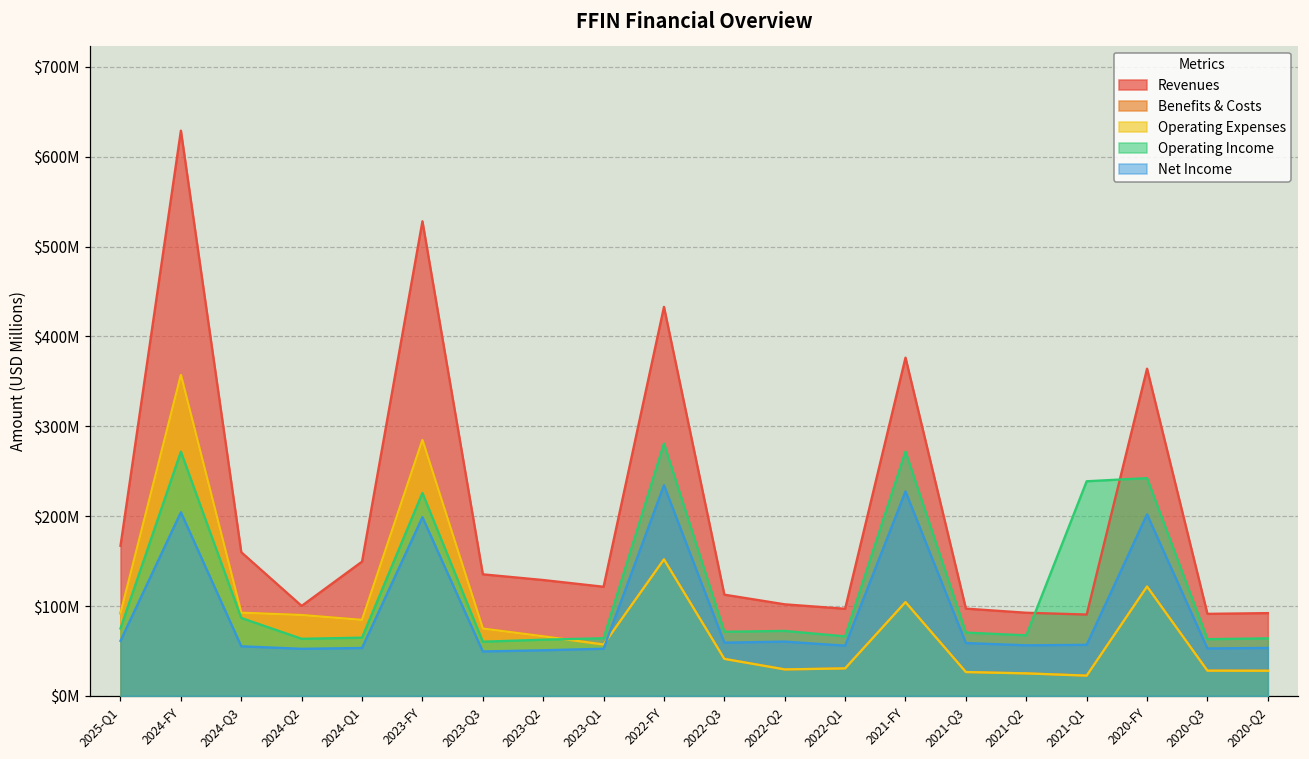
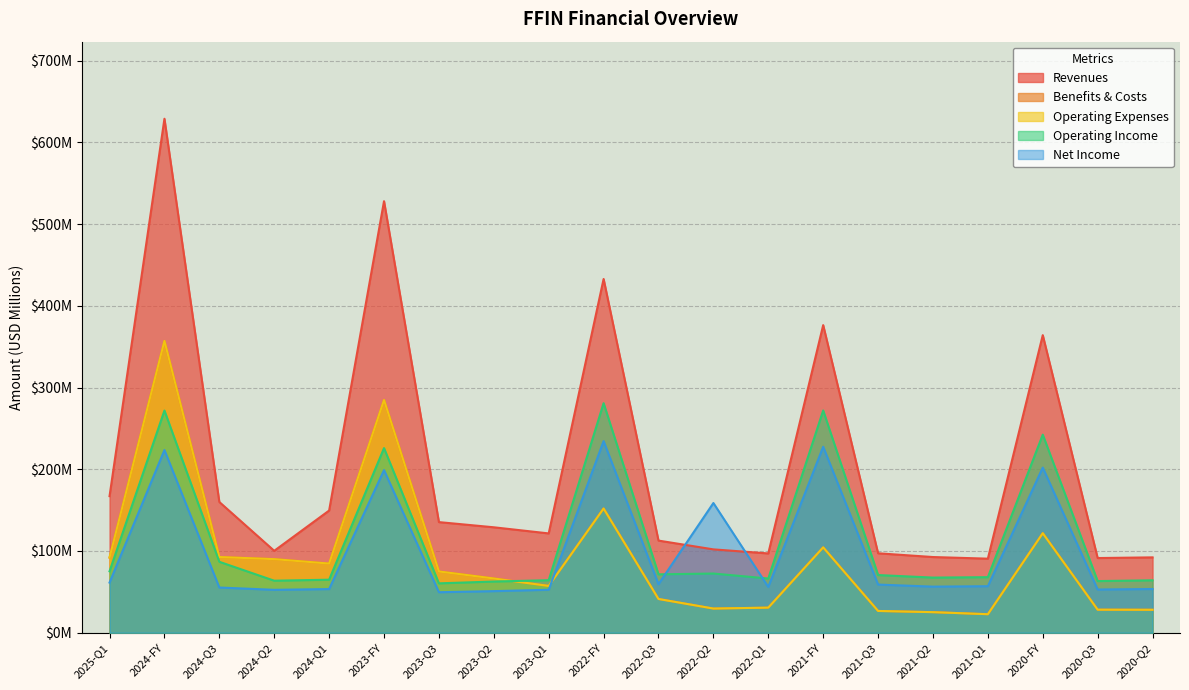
  {
    "Revenues": {
      "2025-Q1": "$170000000",
      "2024-FY": "$630000000",
      "2024-Q3": "$160000000",
      "2024-Q2": "$100000000",
      "2024-Q1": "$150000000",
      "2023-FY": "$530000000",
      "2023-Q3": "$140000000",
      "2023-Q2": "$130000000",
      "2023-Q1": "$120000000",
      "2022-FY": "$430000000",
      "2022-Q3": "$110000000",
      "2022-Q2": "$100000000",
      "2022-Q1": "$100000000",
      "2021-FY": "$380000000",
      "2021-Q3": "$100000000",
      "2021-Q2": "$90000000",
      "2021-Q1": "$90000000",
      "2020-FY": "$360000000",
      "2020-Q3": "$90000000",
      "2020-Q2": "$90000000"
    },
    "Operating Expenses": {
      "2025-Q1": "$90000000",
      "2024-FY": "$360000000",
      "2024-Q3": "$90000000",
      "2024-Q2": "$90000000",
      "2024-Q1": "$80000000",
      "2023-FY": "$280000000",
      "2023-Q3": "$70000000",
      "2023-Q2": "$70000000",
      "2023-Q1": "$60000000",
      "2022-FY": "$150000000",
      "2022-Q3": "$40000000",
      "2022-Q2": "$30000000",
      "2022-Q1": "$30000000",
      "2021-FY": "$100000000",
      "2021-Q3": "$30000000",
      "2021-Q2": "$30000000",
      "2021-Q1": "$20000000",
      "2020-FY": "$120000000",
      "2020-Q3": "$30000000",
      "2020-Q2": "$30000000"
    },
    "Operating Income": {
      "2025-Q1": "$80000000",
      "2024-FY": "$270000000",
      "2024-Q3": "$90000000",
      "2024-Q2": "$60000000",
      "2024-Q1": "$60000000",
      "2023-FY": "$230000000",
      "2023-Q3": "$60000000",
      "2023-Q2": "$60000000",
      "2023-Q1": "$60000000",
      "2022-FY": "$280000000",
      "2022-Q3": "$70000000",
      "2022-Q2": "$70000000",
      "2022-Q1": "$70000000",
      "2021-FY": "$270000000",
      "2021-Q3": "$70000000",
      "2021-Q2": "$70000000",
-     "2021-Q1": "$240000000",
+     "2021-Q1": "$70000000",
      "2020-FY": "$240000000",
      "2020-Q3": "$60000000",
      "2020-Q2": "$60000000"
    },
    "Net Income": {
      "2025-Q1": "$60000000",
-     "2024-FY": "$200000000",
+     "2024-FY": "$220000000",
      "2024-Q3": "$60000000",
      "2024-Q2": "$50000000",
      "2024-Q1": "$50000000",
      "2023-FY": "$200000000",
      "2023-Q3": "$50000000",
      "2023-Q2": "$50000000",
      "2023-Q1": "$50000000",
      "2022-FY": "$230000000",
      "2022-Q3": "$60000000",
-     "2022-Q2": "$60000000",
+     "2022-Q2": "$160000000",
      "2022-Q1": "$60000000",
      "2021-FY": "$230000000",
      "2021-Q3": "$60000000",
      "2021-Q2": "$60000000",
      "2021-Q1": "$60000000",
      "2020-FY": "$200000000",
      "2020-Q3": "$50000000",
      "2020-Q2": "$50000000"
    }
  }
